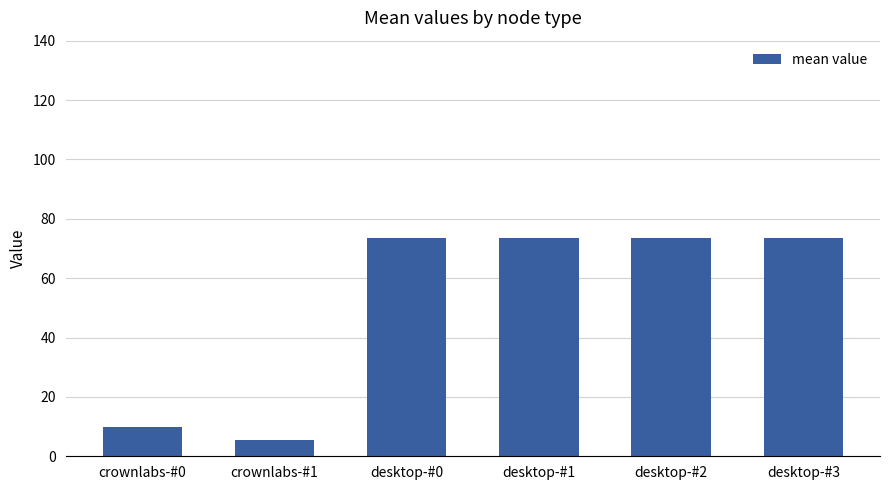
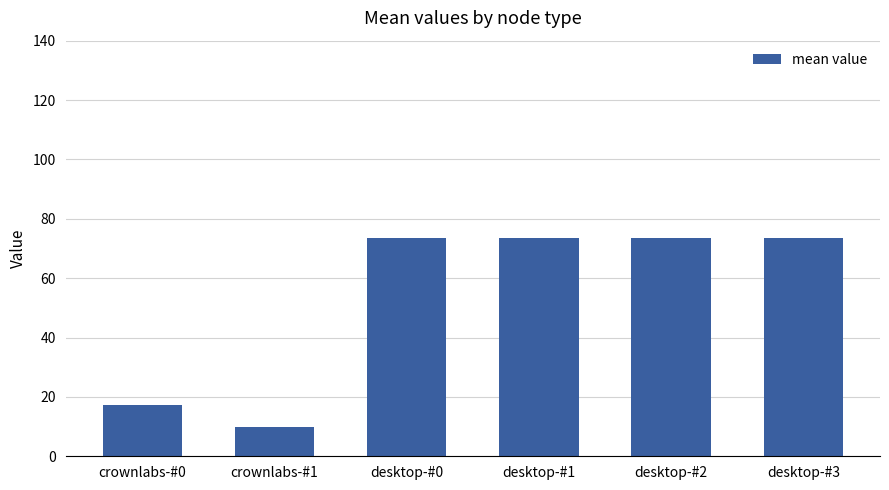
  {
-   "crownlabs-#0": 10,
-   "crownlabs-#1": 5,
+   "crownlabs-#0": 17,
+   "crownlabs-#1": 10,
    "desktop-#0": 73,
    "desktop-#1": 73,
    "desktop-#2": 73,
    "desktop-#3": 73
  }
